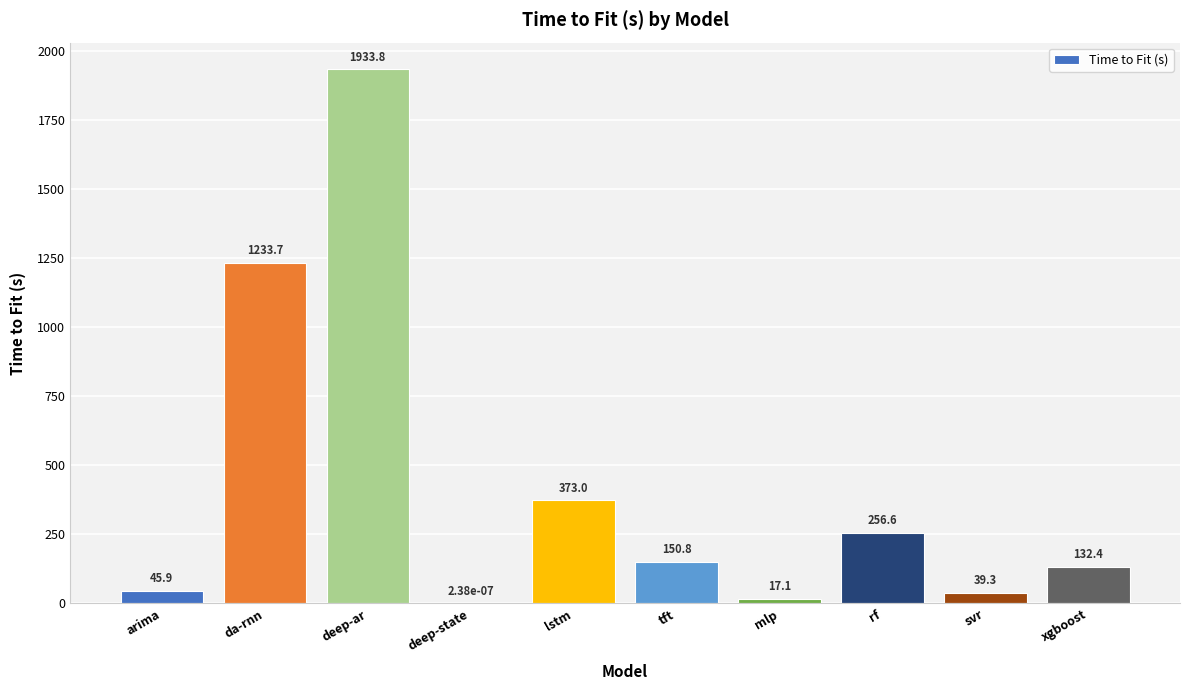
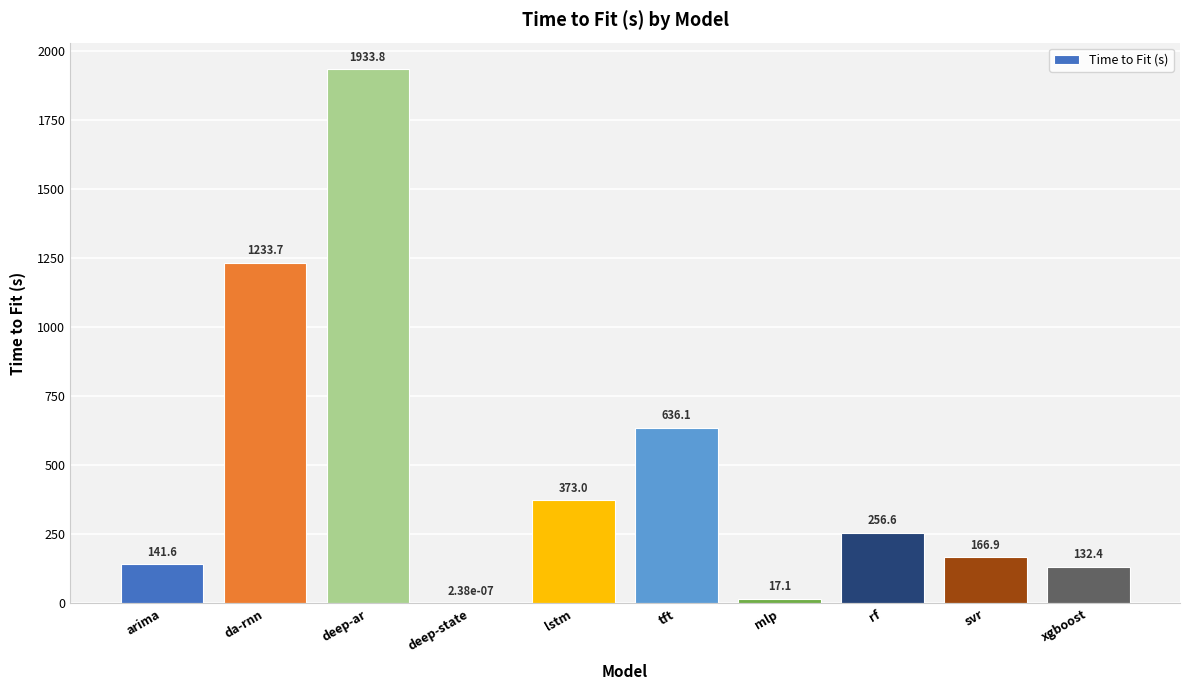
  {
-   "arima": "45.9",
+   "arima": "141.6",
    "da-rnn": "1233.7",
    "deep-ar": "1933.8",
    "deep-state": "2.38e-07",
    "lstm": "373.0",
-   "tft": "150.8",
+   "tft": "636.1",
    "mlp": "17.1",
    "rf": "256.6",
-   "svr": "39.3",
+   "svr": "166.9",
    "xgboost": "132.4"
  }
